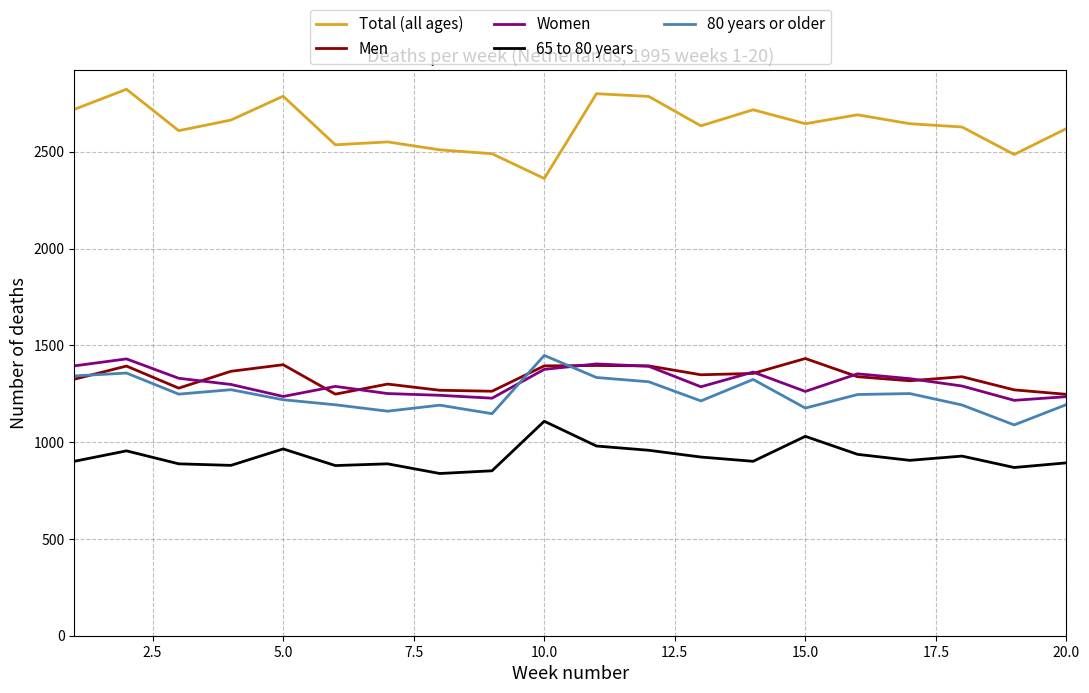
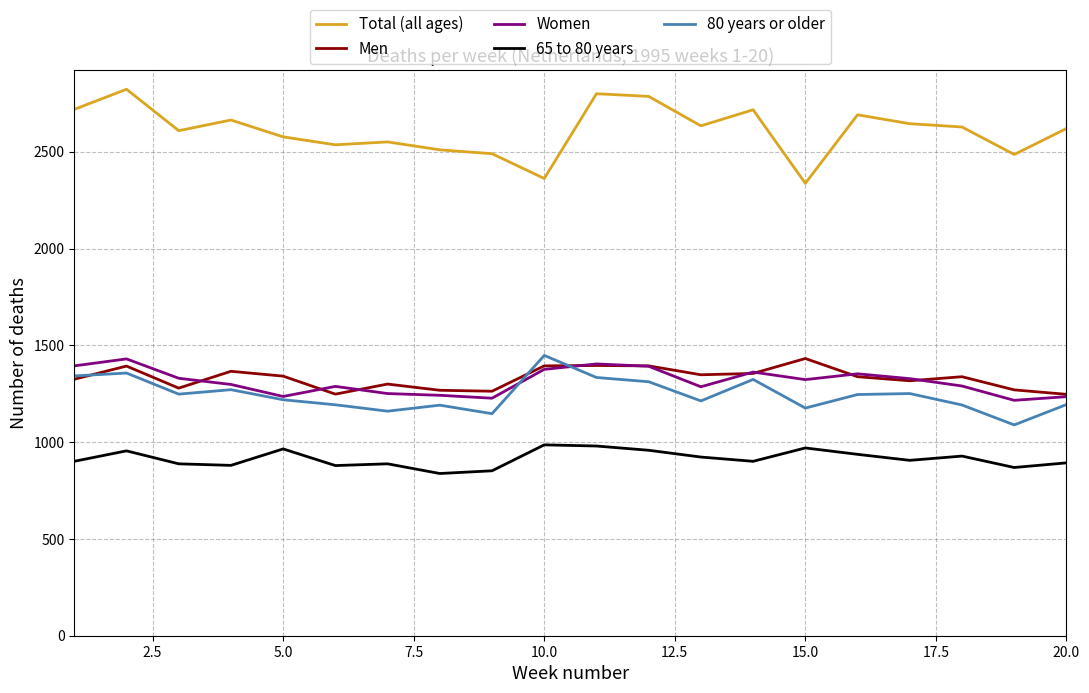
  {
    "Total (all ages)": {
-     "5.0": 2790,
+     "5.0": 2580,
      "10.0": 2360,
-     "15.0": 2650,
+     "15.0": 2340,
      "20.0": 2620
    },
    "Men": {
-     "5.0": 1400,
+     "5.0": 1340,
      "10.0": 1390,
      "15.0": 1430
    },
    "Women": {
      "5.0": 1240,
      "10.0": 1380,
-     "15.0": 1260
+     "15.0": 1320
    },
    "65 to 80 years": {
      "5.0": 970,
-     "10.0": 1110,
-     "15.0": 1030,
+     "10.0": 990,
+     "15.0": 970,
      "20.0": 890
    },
    "80 years or older": {
      "5.0": 1220,
      "10.0": 1450,
      "15.0": 1180,
      "20.0": 1190
    }
  }
